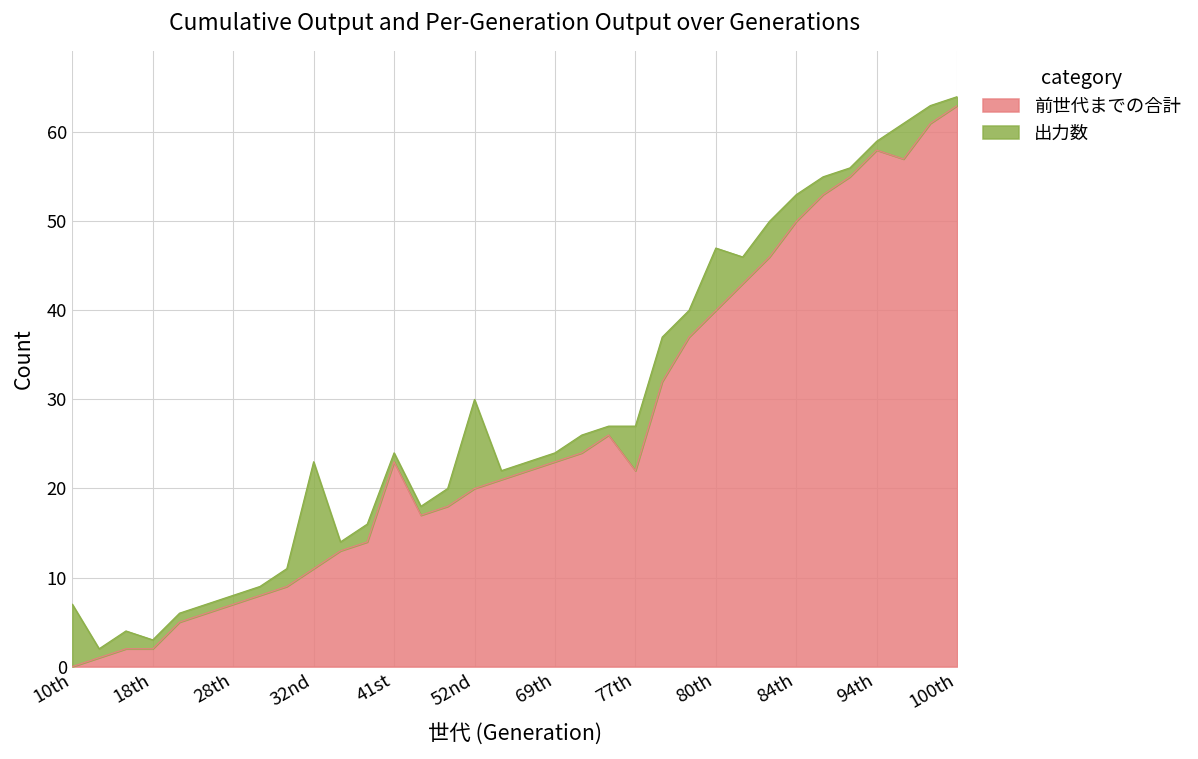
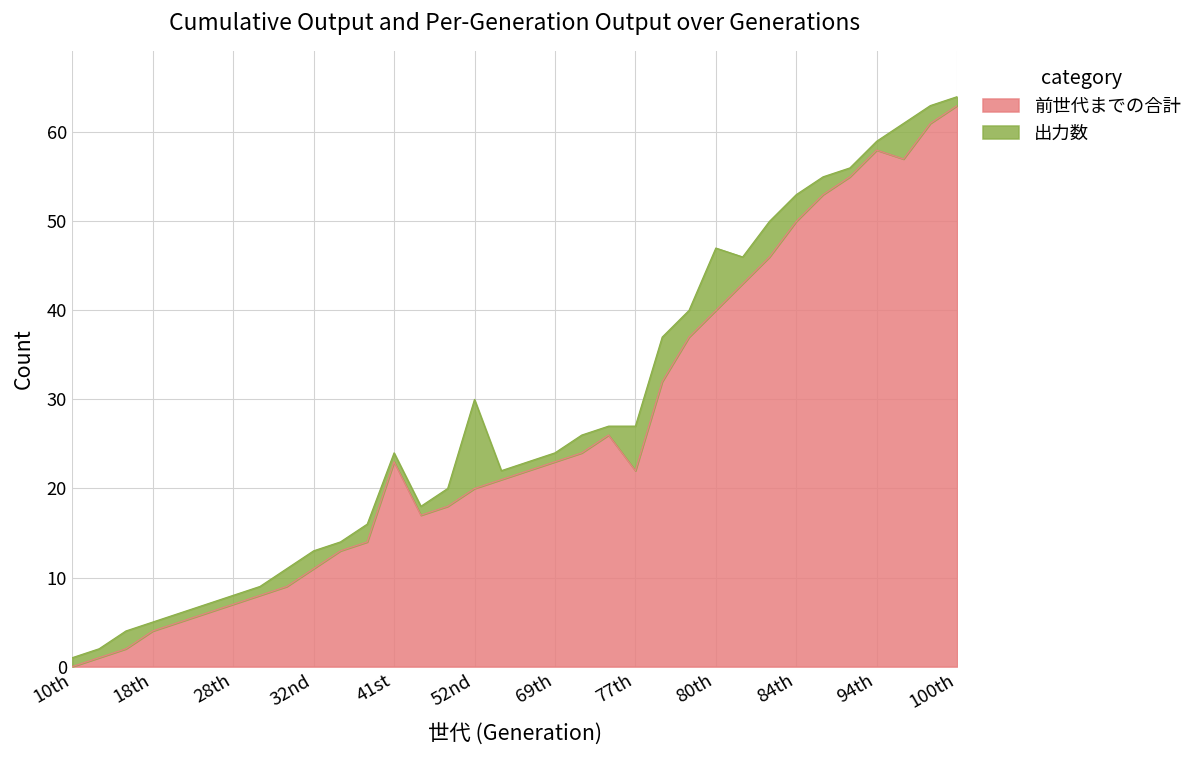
  {
    "前世代までの合計": {
      "10th": 0,
-     "18th": 2,
+     "18th": 4,
      "28th": 7,
      "32nd": 11,
      "41st": 23,
      "52nd": 20,
      "69th": 23,
      "77th": 22,
      "80th": 40,
      "84th": 50,
      "94th": 58,
      "100th": 63
    },
    "出力数": {
-     "10th": 7,
+     "10th": 1,
      "18th": 1,
      "28th": 1,
-     "32nd": 12,
+     "32nd": 2,
      "41st": 1,
      "52nd": 10,
      "69th": 1,
      "77th": 5,
      "80th": 7,
      "84th": 3,
      "94th": 1,
      "100th": 1
    }
  }
